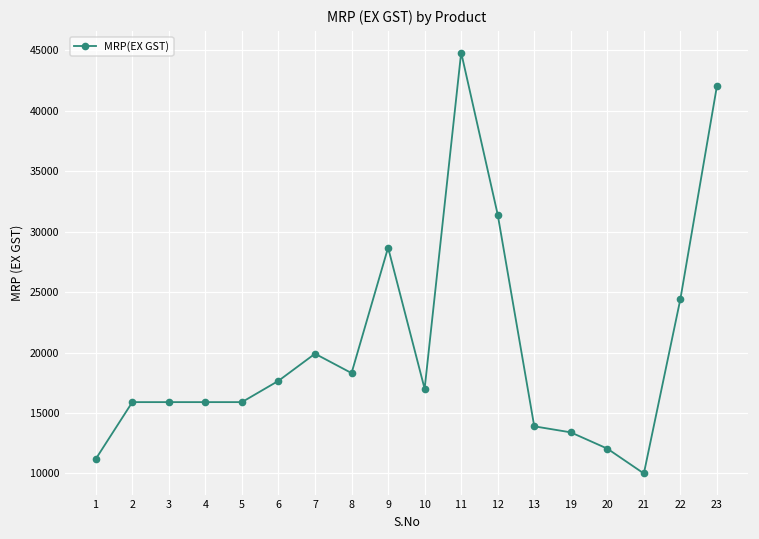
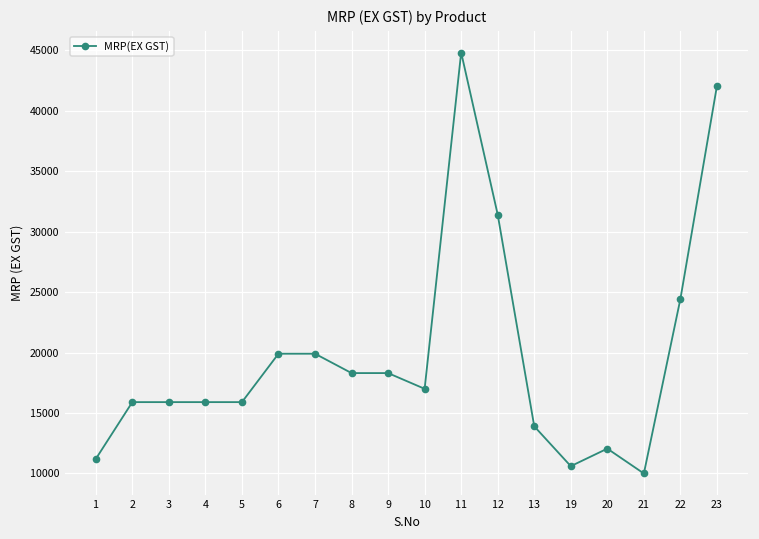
  {
    "1": 11200,
    "2": 15900,
    "3": 15900,
    "4": 15900,
    "5": 15900,
-   "6": 17700,
+   "6": 19900,
    "7": 19900,
    "8": 18300,
-   "9": 28700,
+   "9": 18300,
    "10": 17000,
    "11": 44800,
    "12": 31400,
    "13": 13900,
-   "19": 13400,
+   "19": 10600,
    "20": 12100,
    "21": 10000,
    "22": 24400,
    "23": 42000
  }
